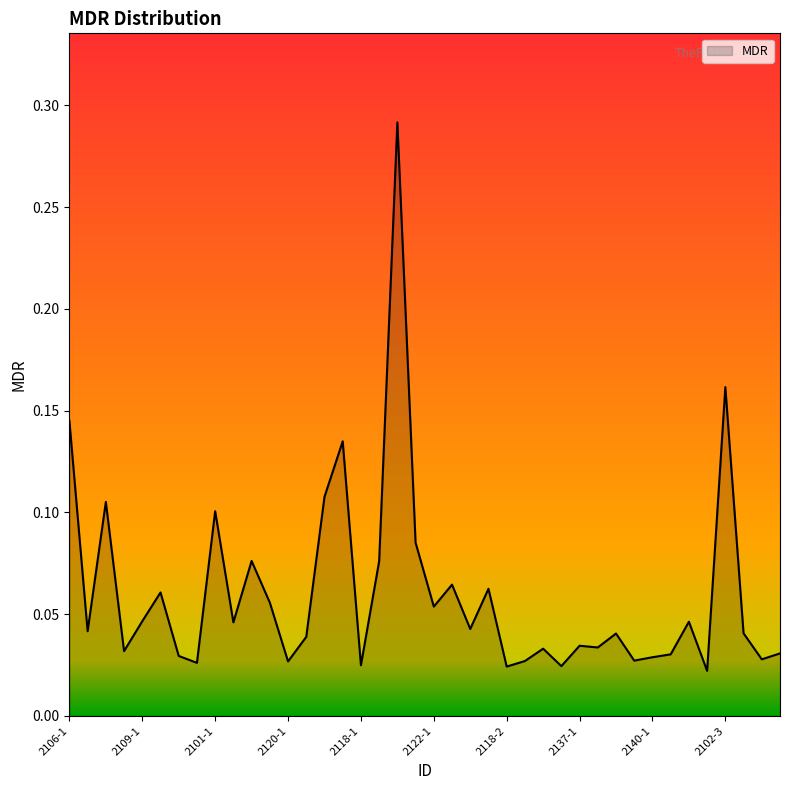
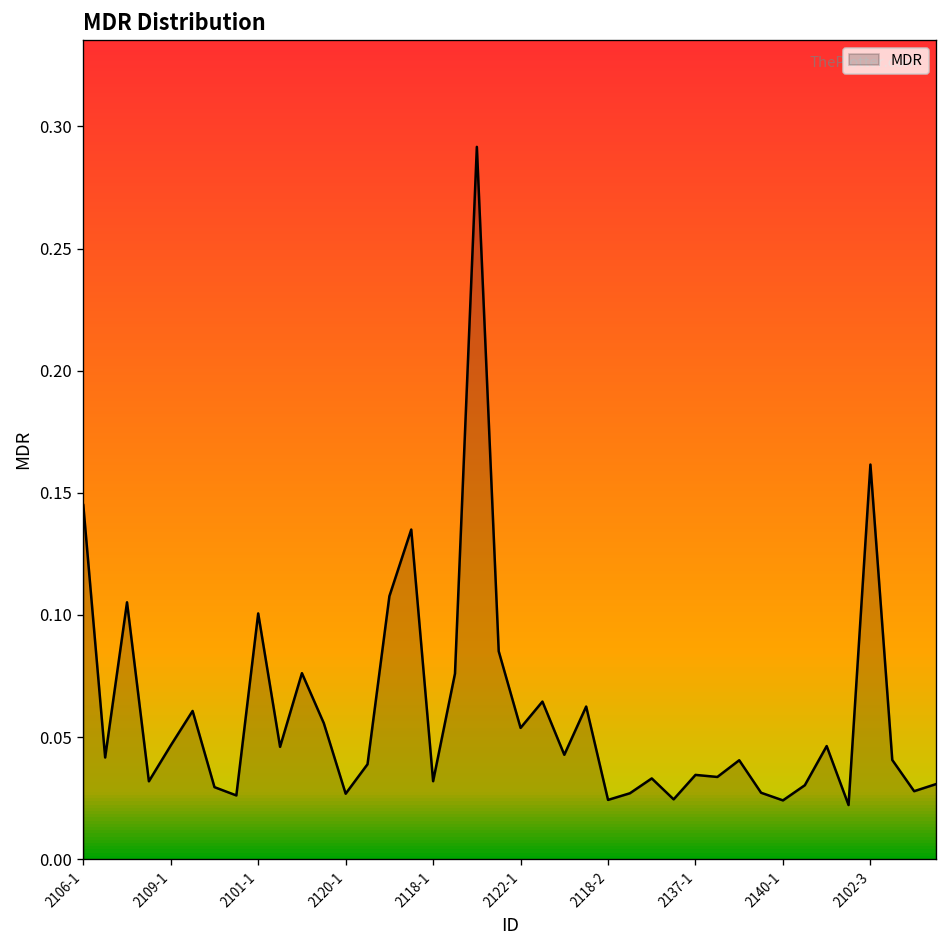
  {
    "2106-1": 0.145,
    "2109-1": 0.047,
    "2101-1": 0.101,
    "2120-1": 0.027,
-   "2118-1": 0.025,
+   "2118-1": 0.032,
    "2122-1": 0.054,
    "2118-2": 0.024,
    "2137-1": 0.035,
-   "2140-1": 0.029,
+   "2140-1": 0.024,
    "2102-3": 0.162
  }
